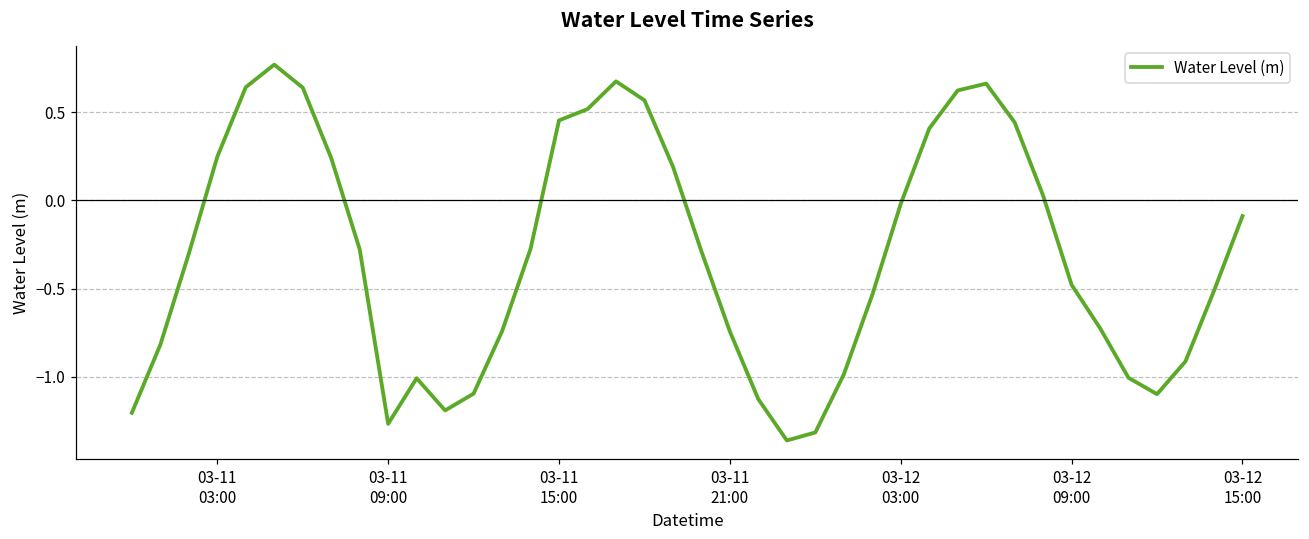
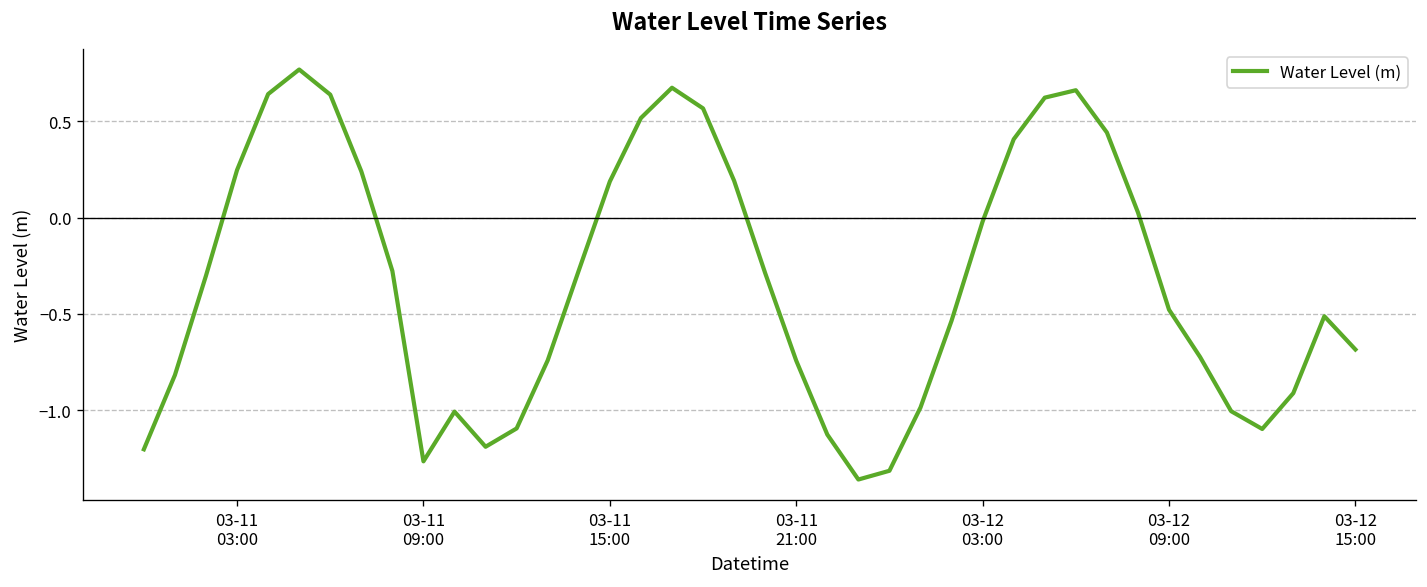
  {
    "03-11 03:00": 0.25,
    "03-11 09:00": -1.27,
-   "03-11 15:00": 0.45,
+   "03-11 15:00": 0.19,
    "03-11 21:00": -0.74,
    "03-12 03:00": -0.02,
    "03-12 09:00": -0.48,
-   "03-12 15:00": -0.09
+   "03-12 15:00": -0.69
  }
